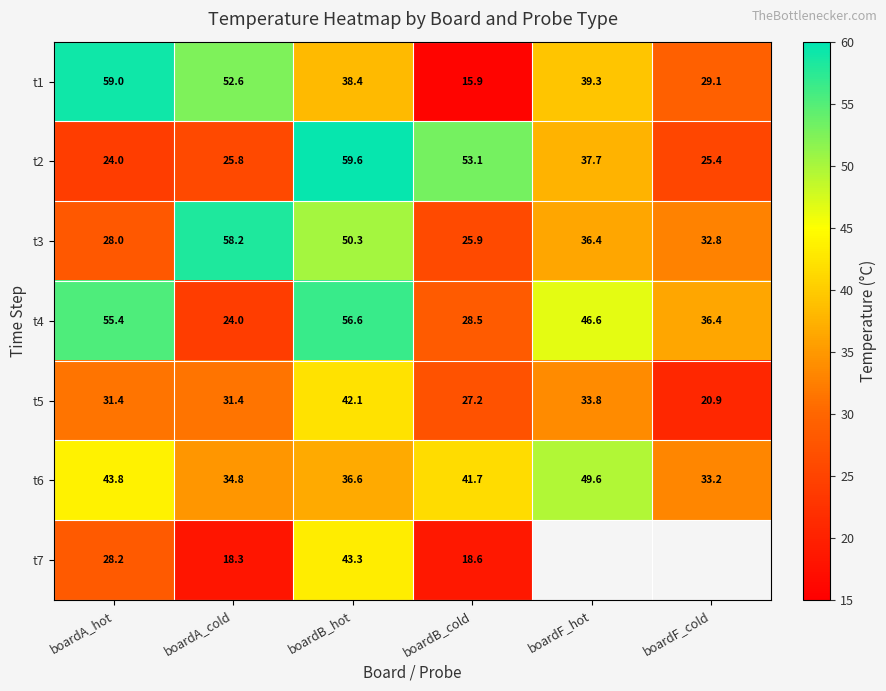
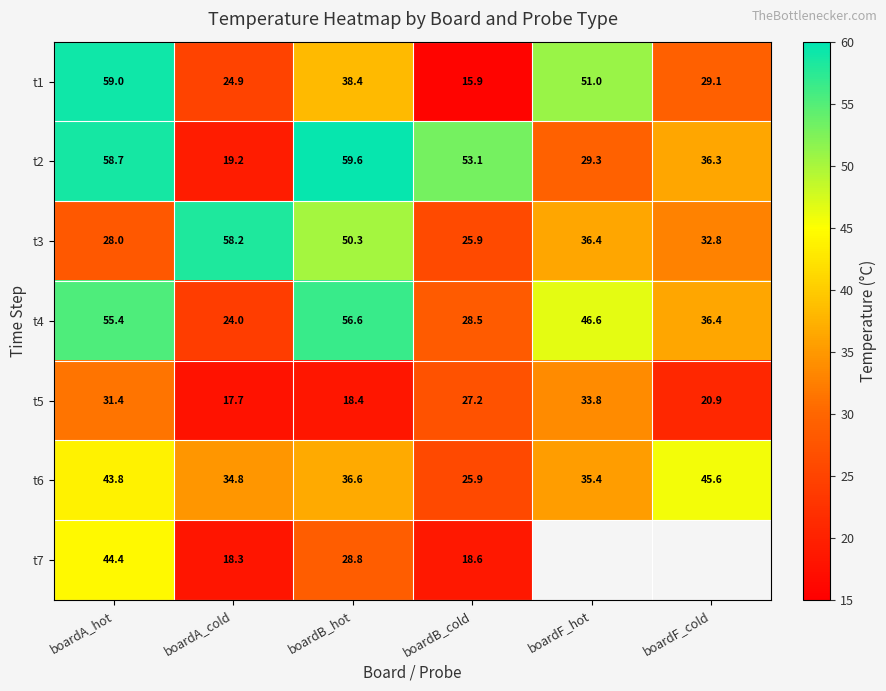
  {
    "t1": {
      "boardA_hot": 59.0,
-     "boardA_cold": 52.6,
+     "boardA_cold": 24.9,
      "boardB_hot": 38.4,
      "boardB_cold": 15.9,
-     "boardF_hot": 39.3,
+     "boardF_hot": 51.0,
      "boardF_cold": 29.1
    },
    "t2": {
-     "boardA_hot": 24.0,
-     "boardA_cold": 25.8,
+     "boardA_hot": 58.7,
+     "boardA_cold": 19.2,
      "boardB_hot": 59.6,
      "boardB_cold": 53.1,
-     "boardF_hot": 37.7,
-     "boardF_cold": 25.4
+     "boardF_hot": 29.3,
+     "boardF_cold": 36.3
    },
    "t3": {
      "boardA_hot": 28.0,
      "boardA_cold": 58.2,
      "boardB_hot": 50.3,
      "boardB_cold": 25.9,
      "boardF_hot": 36.4,
      "boardF_cold": 32.8
    },
    "t4": {
      "boardA_hot": 55.4,
      "boardA_cold": 24.0,
      "boardB_hot": 56.6,
      "boardB_cold": 28.5,
      "boardF_hot": 46.6,
      "boardF_cold": 36.4
    },
    "t5": {
      "boardA_hot": 31.4,
-     "boardA_cold": 31.4,
-     "boardB_hot": 42.1,
+     "boardA_cold": 17.7,
+     "boardB_hot": 18.4,
      "boardB_cold": 27.2,
      "boardF_hot": 33.8,
      "boardF_cold": 20.9
    },
    "t6": {
      "boardA_hot": 43.8,
      "boardA_cold": 34.8,
      "boardB_hot": 36.6,
-     "boardB_cold": 41.7,
-     "boardF_hot": 49.6,
-     "boardF_cold": 33.2
+     "boardB_cold": 25.9,
+     "boardF_hot": 35.4,
+     "boardF_cold": 45.6
    },
    "t7": {
-     "boardA_hot": 28.2,
+     "boardA_hot": 44.4,
      "boardA_cold": 18.3,
-     "boardB_hot": 43.3,
+     "boardB_hot": 28.8,
      "boardB_cold": 18.6
    }
  }
